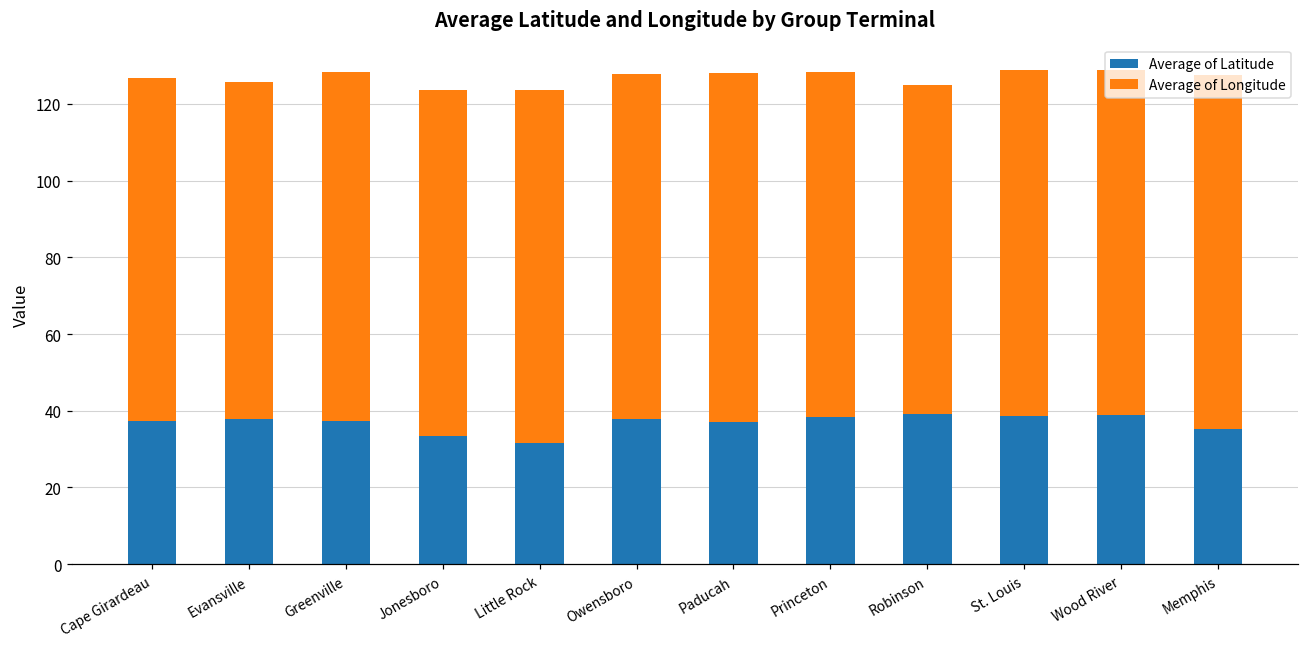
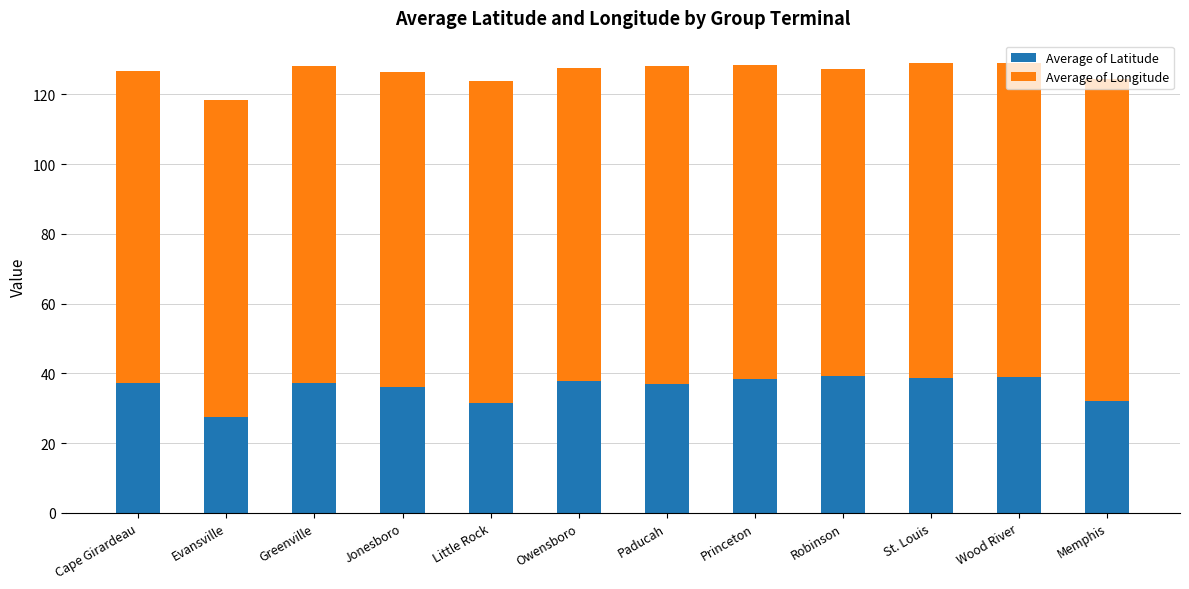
  {
    "Average of Latitude": {
      "Cape Girardeau": 37,
-     "Evansville": 38,
+     "Evansville": 28,
      "Greenville": 37,
-     "Jonesboro": 33,
+     "Jonesboro": 36,
      "Little Rock": 32,
      "Owensboro": 38,
      "Paducah": 37,
      "Princeton": 38,
      "Robinson": 39,
      "St. Louis": 39,
      "Wood River": 39,
-     "Memphis": 35
+     "Memphis": 32
    },
    "Average of Longitude": {
      "Cape Girardeau": 90,
-     "Evansville": 88,
+     "Evansville": 91,
      "Greenville": 91,
      "Jonesboro": 90,
      "Little Rock": 92,
      "Owensboro": 90,
      "Paducah": 91,
      "Princeton": 90,
-     "Robinson": 86,
+     "Robinson": 88,
      "St. Louis": 90
    }
  }
